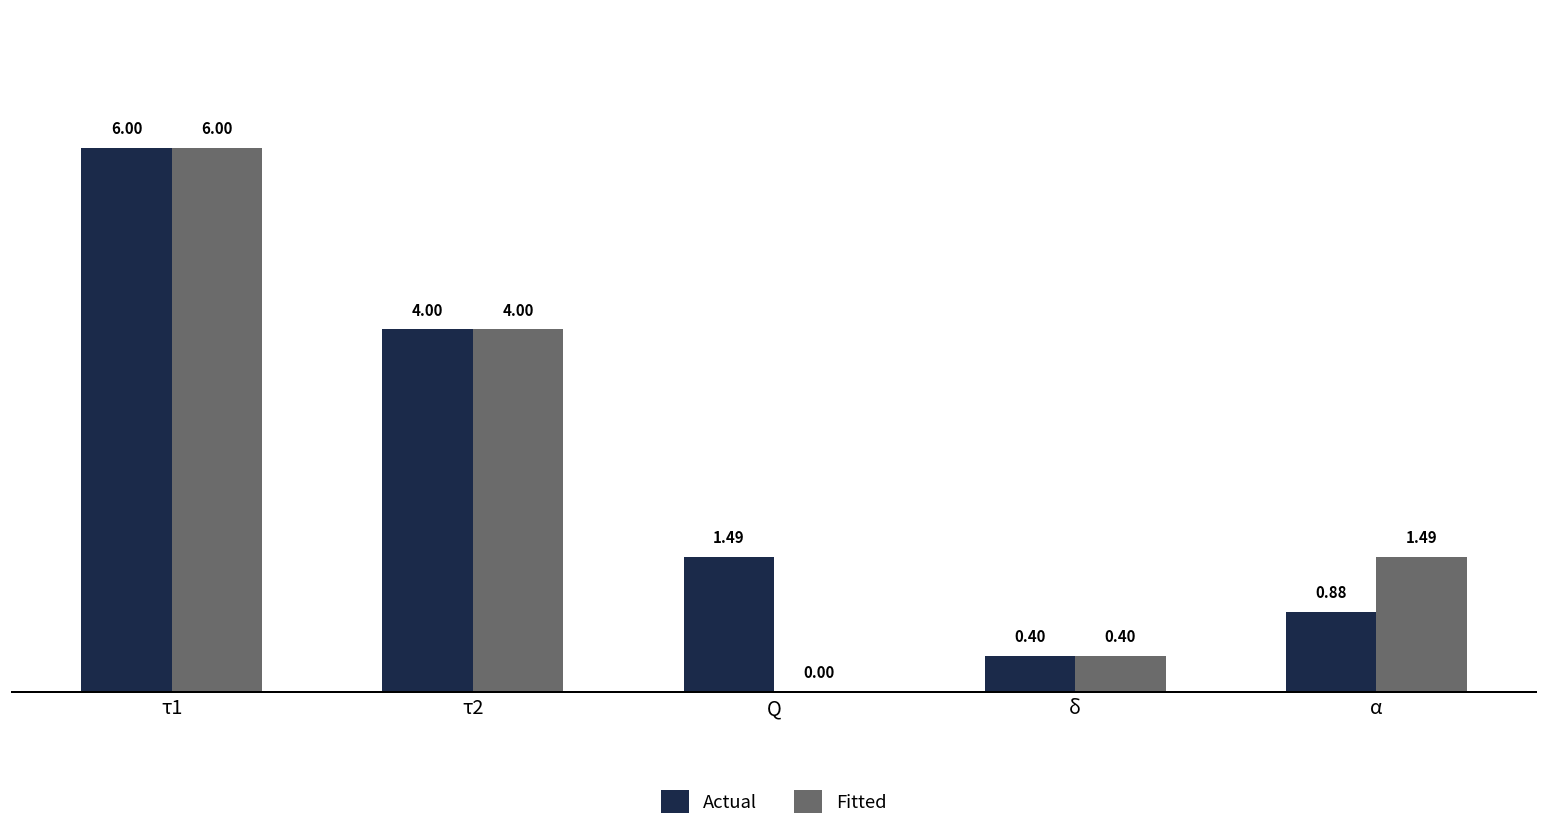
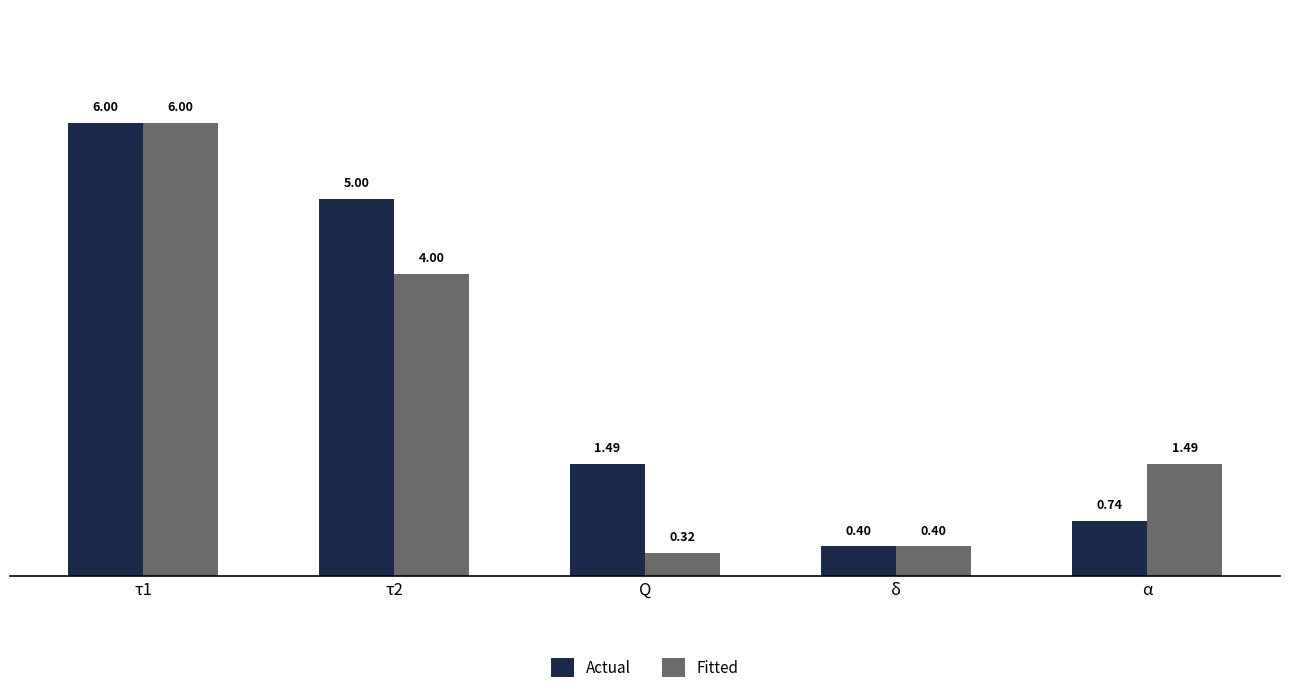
  {
    "Actual": {
      "τ1": 6.00,
-     "τ2": 4.00,
+     "τ2": 5.00,
      "Q": 1.49,
      "δ": 0.40,
-     "α": 0.88
+     "α": 0.74
    },
    "Fitted": {
      "τ1": 6.00,
      "τ2": 4.00,
-     "Q": 0.00,
+     "Q": 0.32,
      "δ": 0.40,
      "α": 1.49
    }
  }
